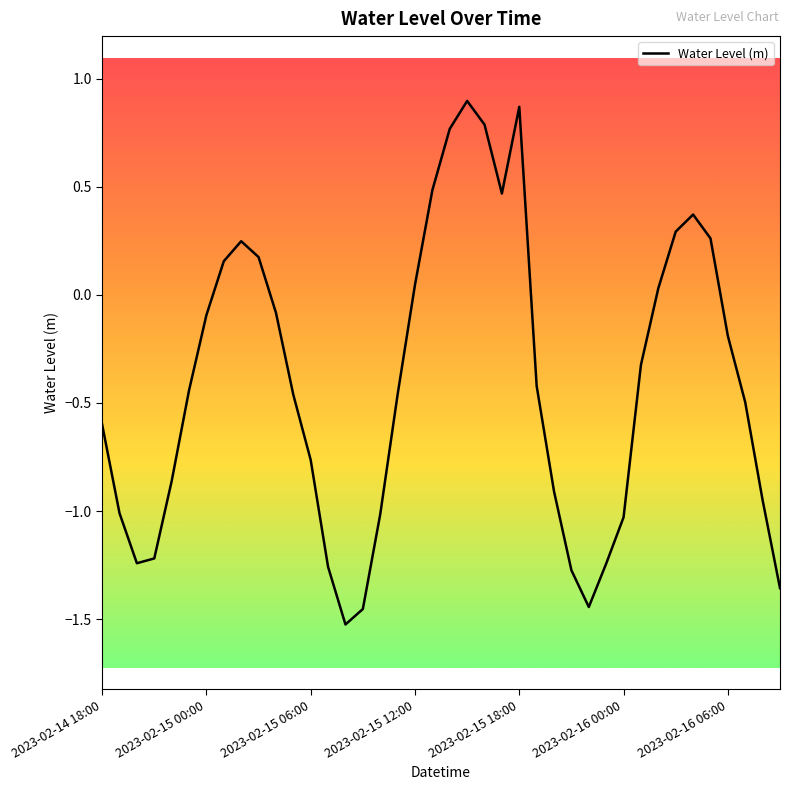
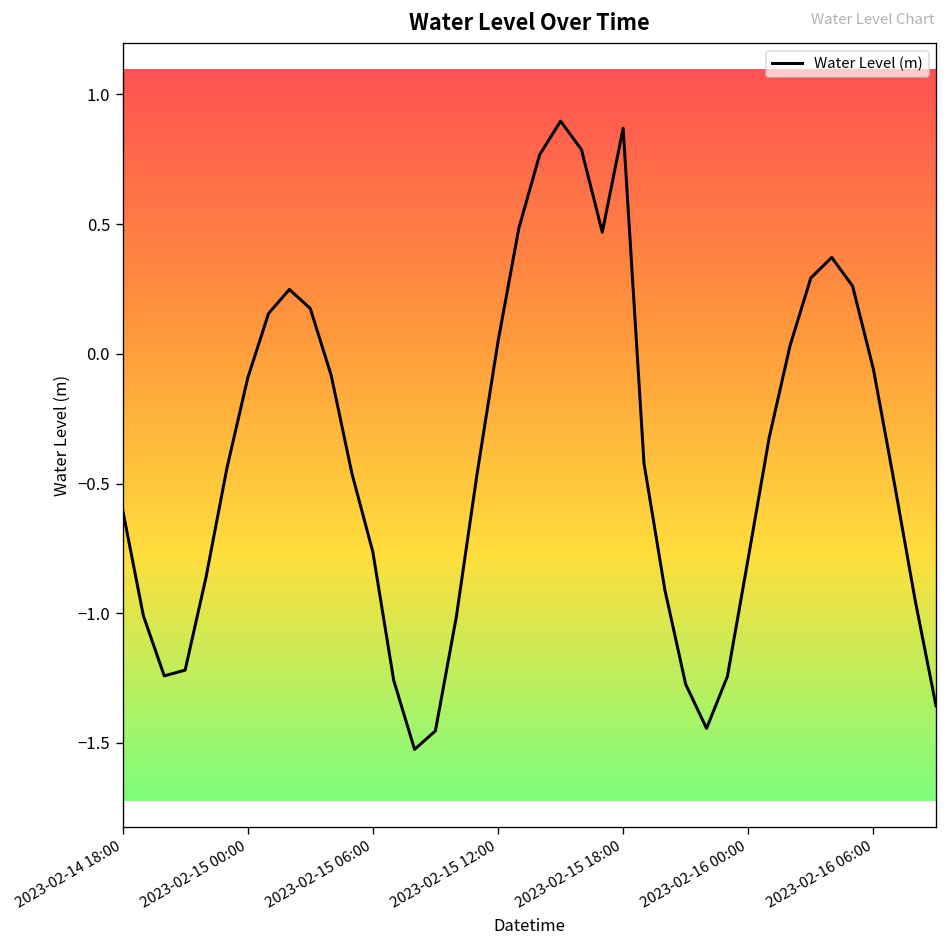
  {
    "2023-02-14 18:00": -0.60,
    "2023-02-15 00:00": -0.09,
    "2023-02-15 06:00": -0.76,
    "2023-02-15 12:00": 0.05,
    "2023-02-15 18:00": 0.87,
-   "2023-02-16 00:00": -1.03,
-   "2023-02-16 06:00": -0.19
+   "2023-02-16 00:00": -0.79,
+   "2023-02-16 06:00": -0.06
  }
